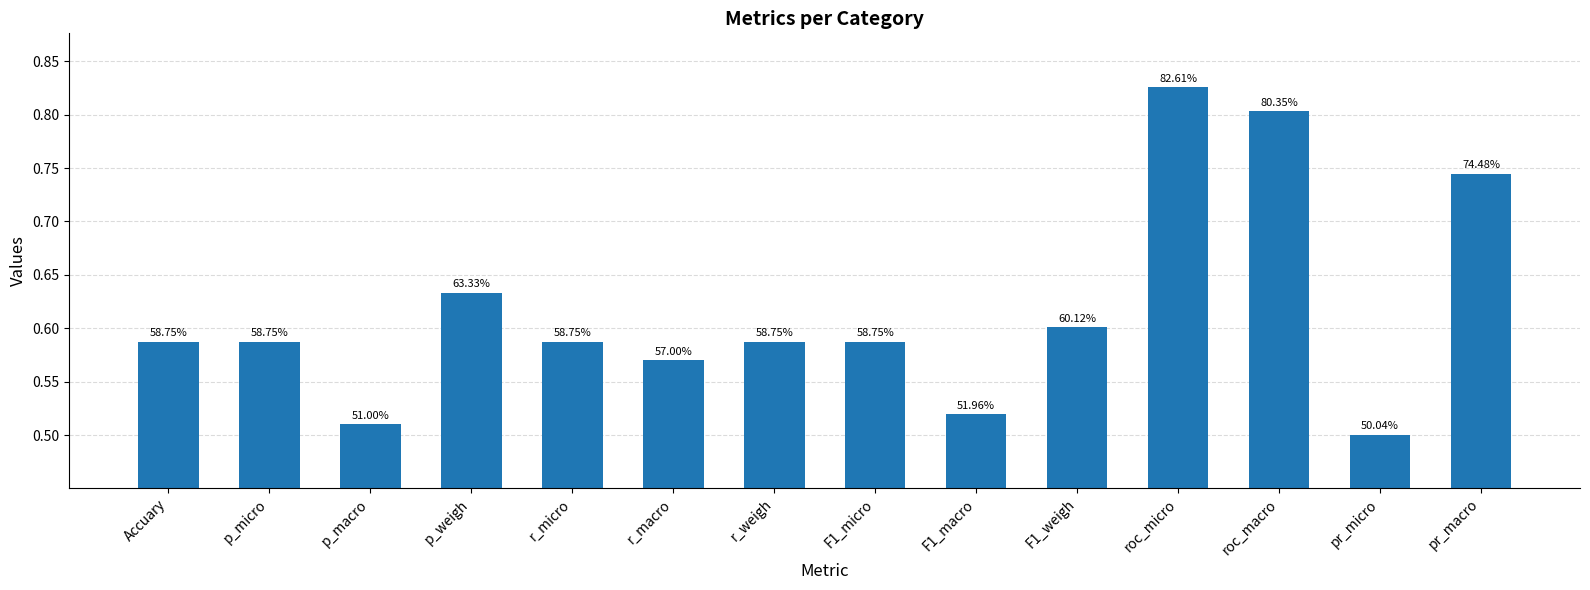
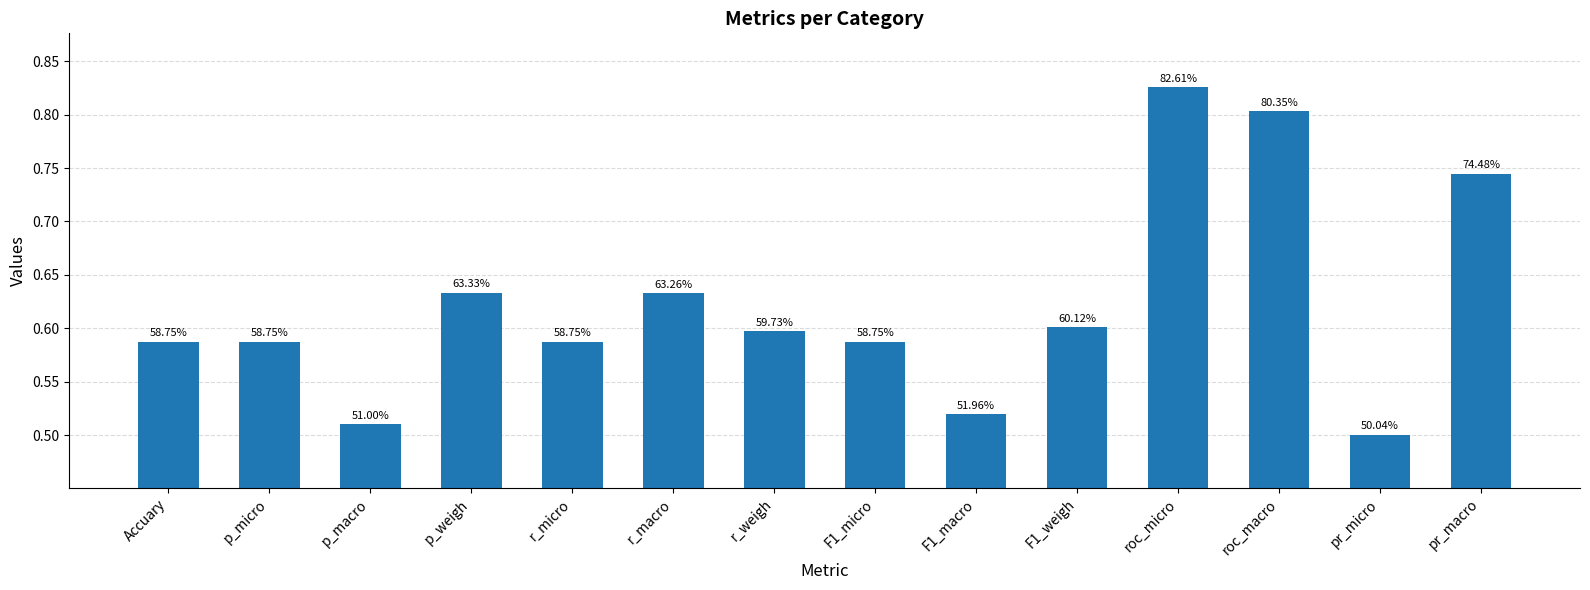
  {
    "Accuary": "58.75%",
    "p_micro": "58.75%",
    "p_macro": "51.00%",
    "p_weigh": "63.33%",
    "r_micro": "58.75%",
-   "r_macro": "57.00%",
-   "r_weigh": "58.75%",
+   "r_macro": "63.26%",
+   "r_weigh": "59.73%",
    "F1_micro": "58.75%",
    "F1_macro": "51.96%",
    "F1_weigh": "60.12%",
    "roc_micro": "82.61%",
    "roc_macro": "80.35%",
    "pr_micro": "50.04%",
    "pr_macro": "74.48%"
  }
